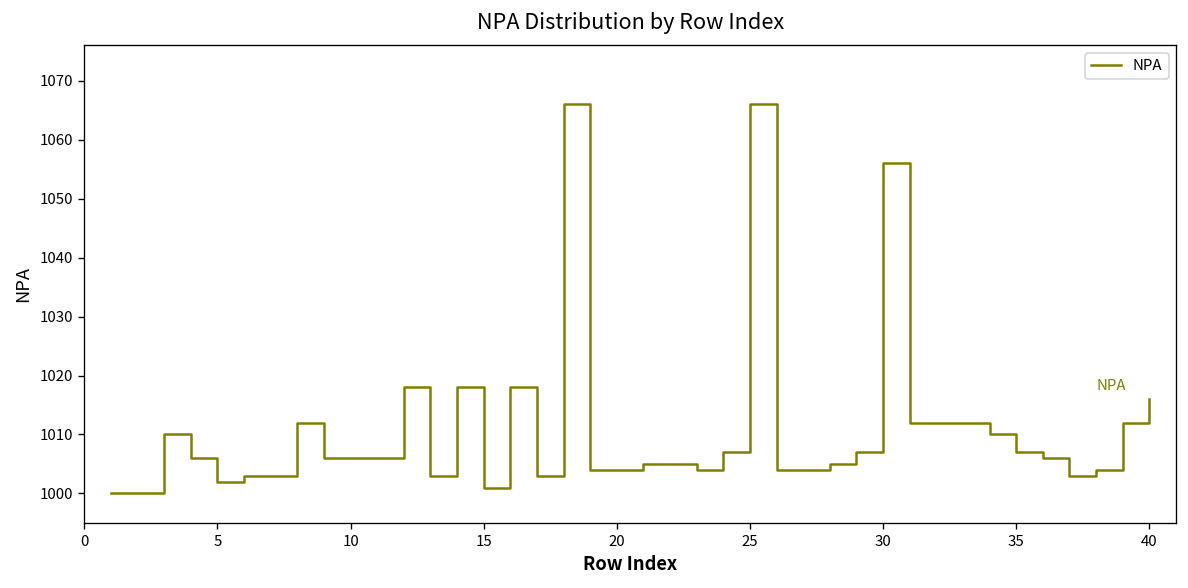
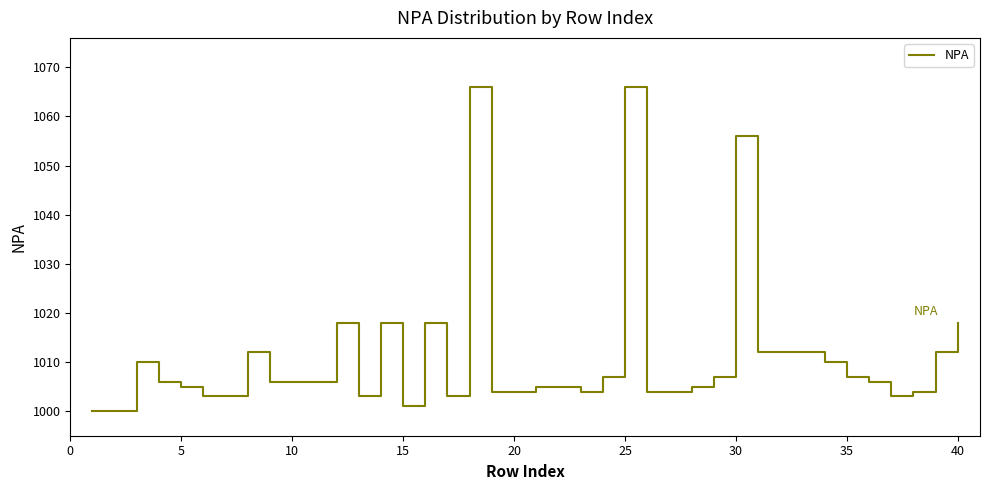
  {
-   "5": 1002,
+   "5": 1005,
    "10": 1006,
    "15": 1001,
    "20": 1004,
    "25": 1066,
    "30": 1056,
    "35": 1007,
-   "40": 1016
+   "40": 1018
  }
